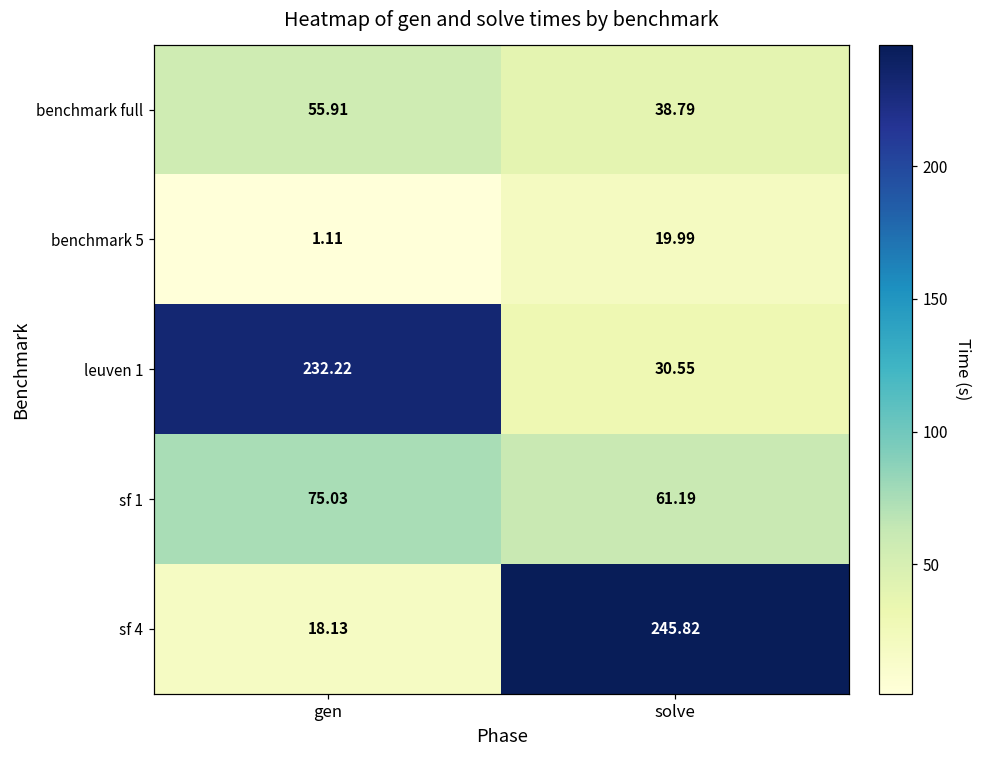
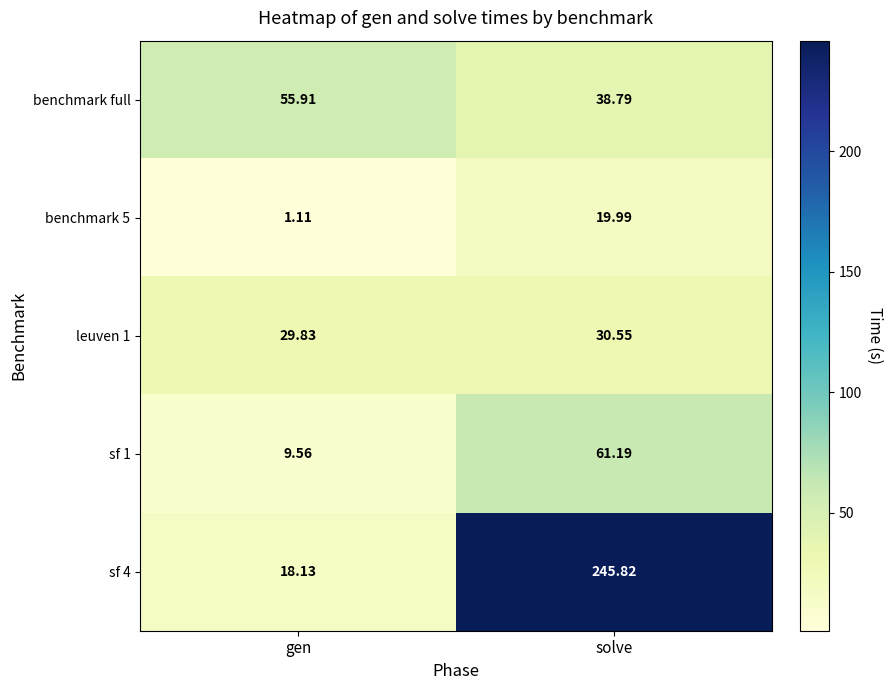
  {
    "benchmark full": {
      "gen": 55.91,
      "solve": 38.79
    },
    "benchmark 5": {
      "gen": 1.11,
      "solve": 19.99
    },
    "leuven 1": {
-     "gen": 232.22,
+     "gen": 29.83,
      "solve": 30.55
    },
    "sf 1": {
-     "gen": 75.03,
+     "gen": 9.56,
      "solve": 61.19
    },
    "sf 4": {
      "gen": 18.13,
      "solve": 245.82
    }
  }
